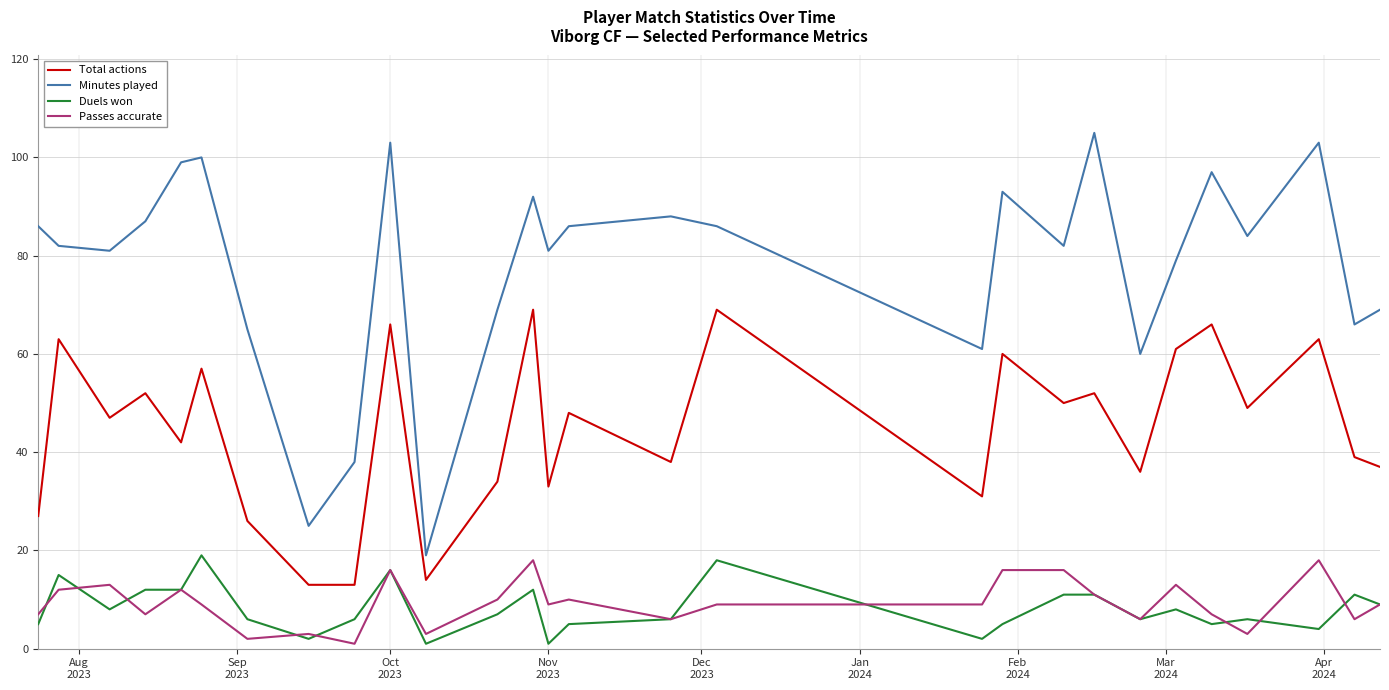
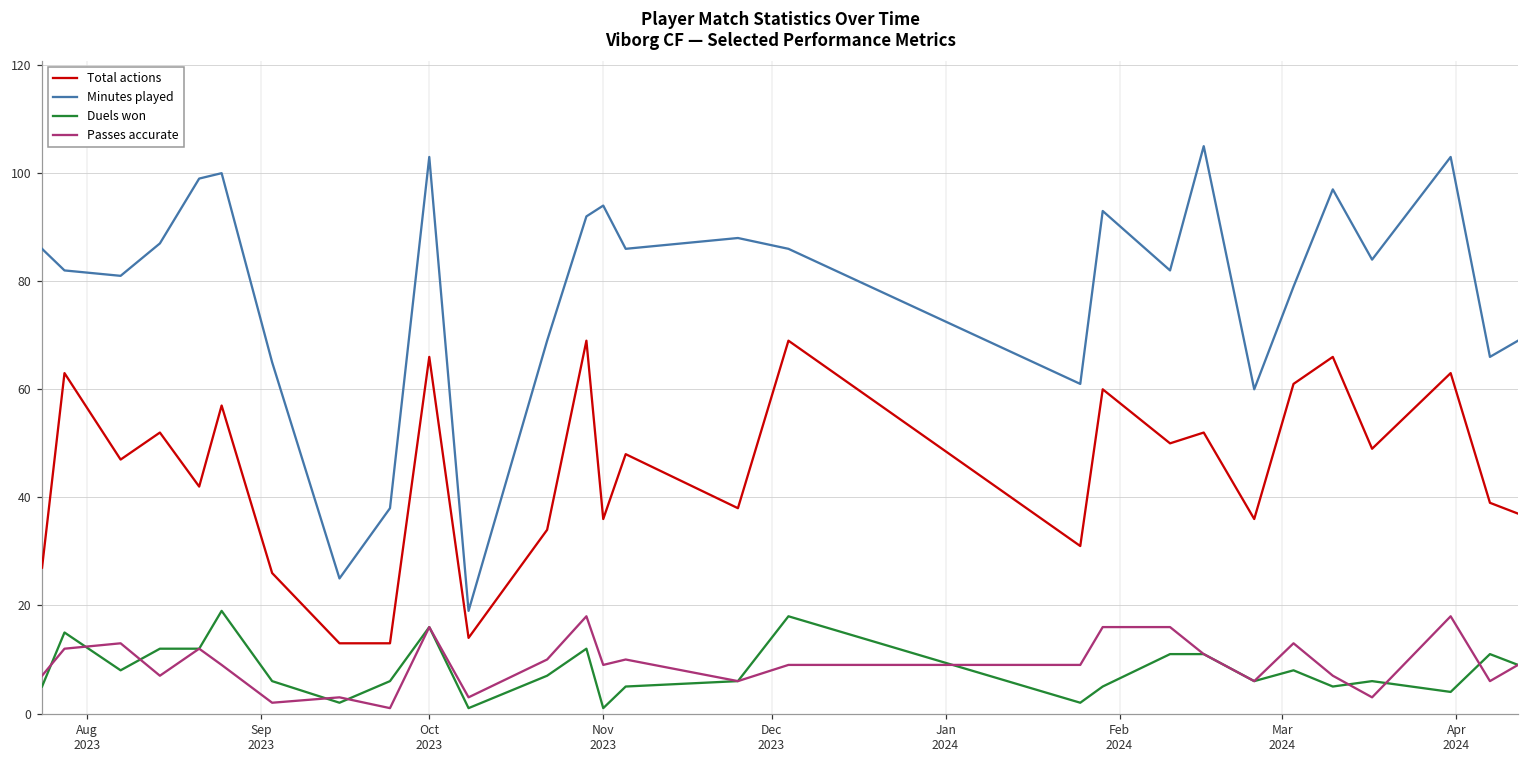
  {
    "Total actions": {
      "Oct 2023": 66,
-     "Nov 2023": 33
+     "Nov 2023": 36
    },
    "Minutes played": {
      "Oct 2023": 103,
-     "Nov 2023": 81
+     "Nov 2023": 94
    },
    "Duels won": {
      "Nov 2023": 1
    },
    "Passes accurate": {
      "Nov 2023": 9
    }
  }
